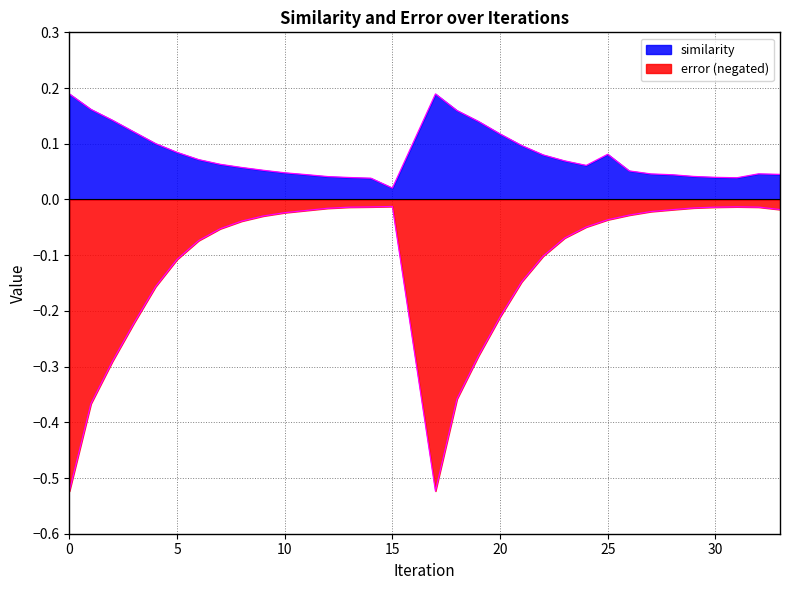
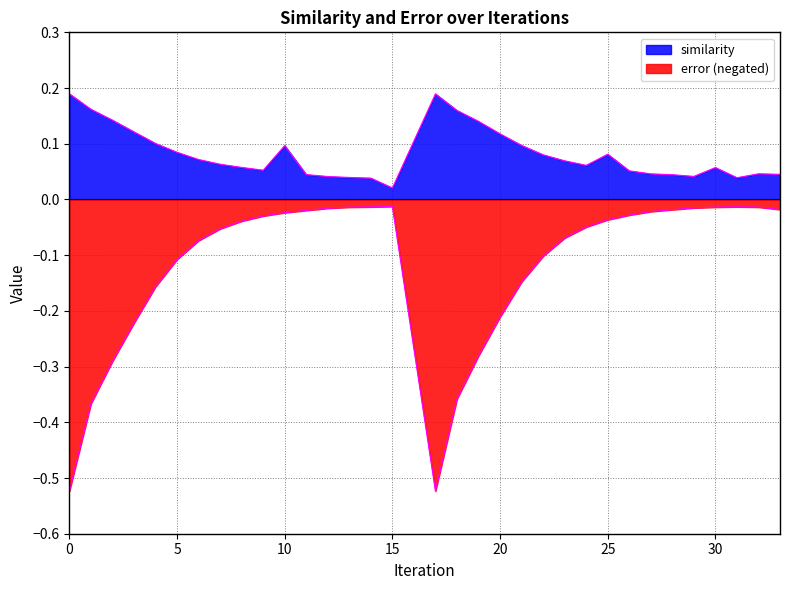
  {
    "similarity": {
      "0": 0.19,
      "5": 0.08,
-     "10": 0.05,
+     "10": 0.10,
      "15": 0.02,
      "20": 0.12,
      "25": 0.08,
-     "30": 0.04
+     "30": 0.06
    }
  }
